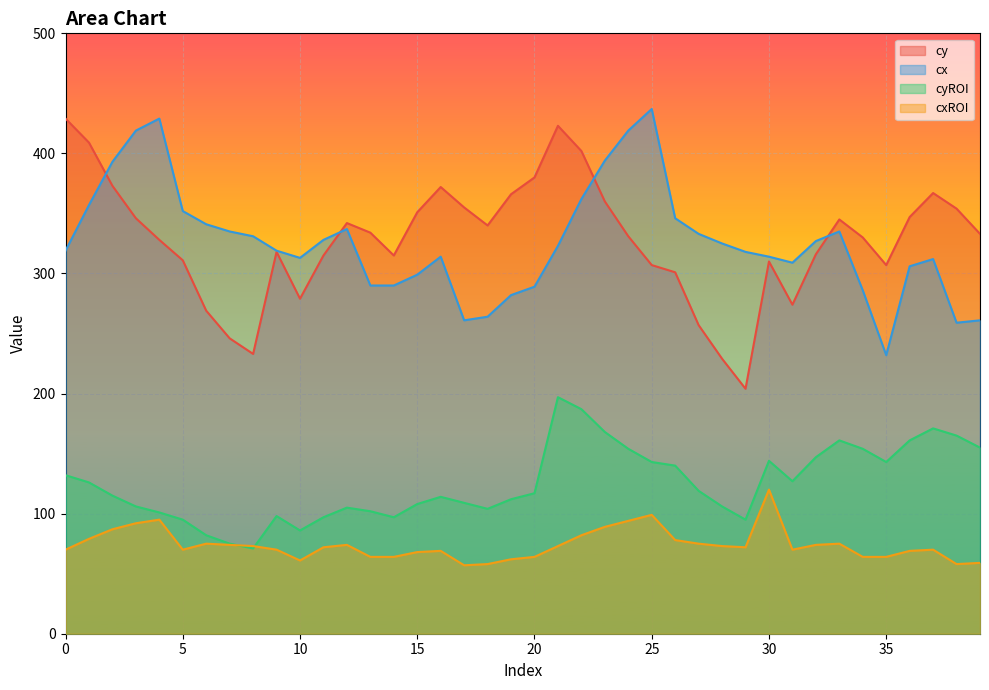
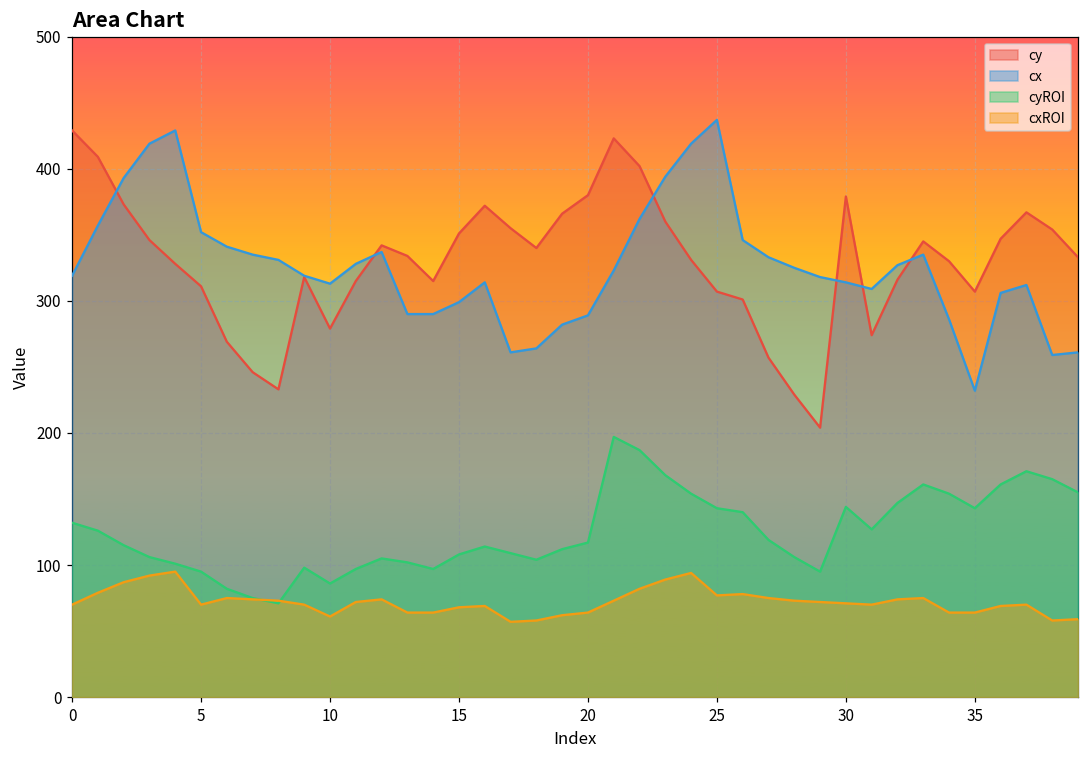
  {
    "cy": {
      "0": 429,
      "5": 311,
      "10": 279,
      "15": 351,
      "20": 380,
      "25": 307,
-     "30": 310,
+     "30": 379,
      "35": 307
    },
    "cx": {
      "0": 319,
      "5": 352,
      "10": 313,
      "15": 299,
      "20": 289,
      "25": 437,
      "30": 314,
      "35": 232
    },
    "cyROI": {
      "0": 132,
      "5": 95,
      "10": 86,
      "15": 108,
      "20": 117,
      "25": 143,
      "30": 144,
      "35": 143
    },
    "cxROI": {
      "0": 70,
      "5": 70,
      "10": 61,
      "15": 68,
      "20": 64,
-     "25": 99,
-     "30": 120,
+     "25": 77,
+     "30": 71,
      "35": 64
    }
  }
